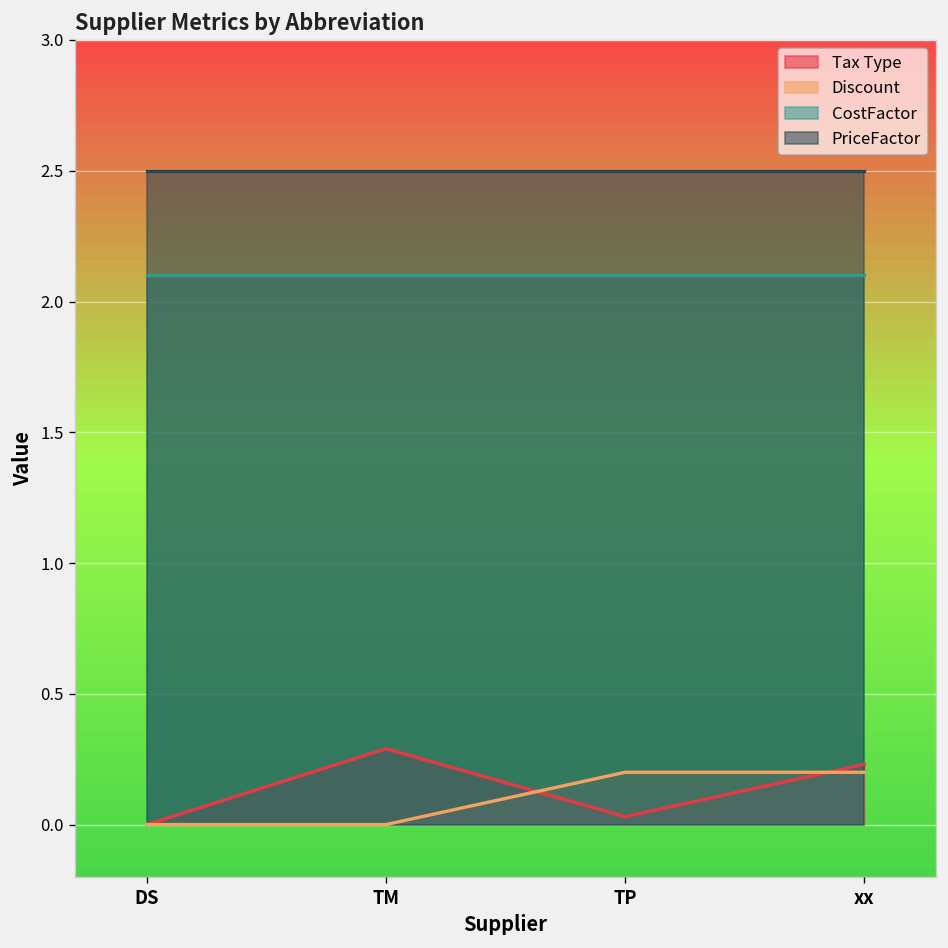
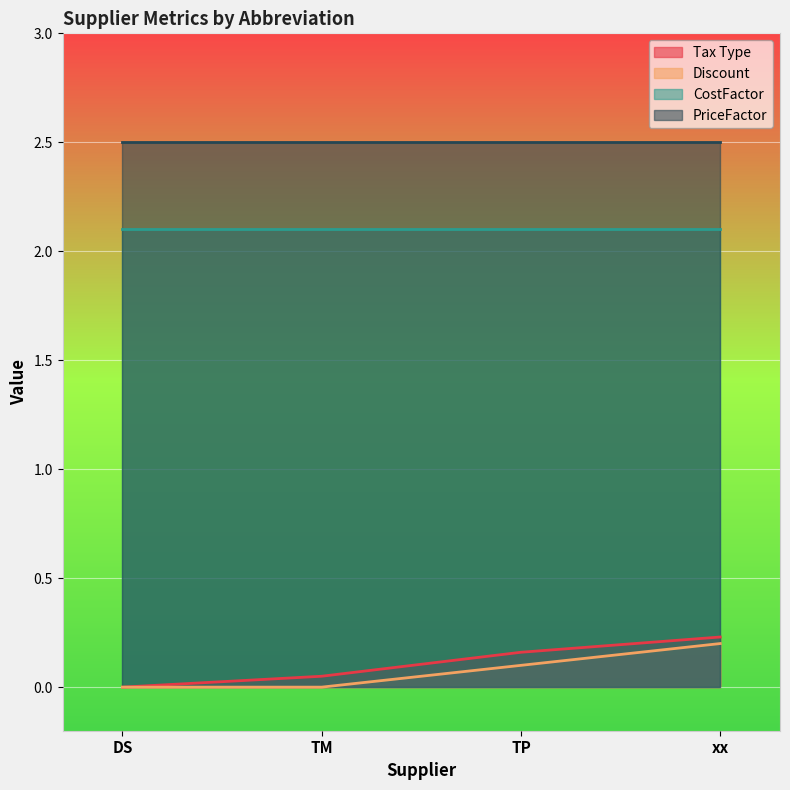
  {
    "Tax Type": {
-     "TM": 0.29,
-     "TP": 0.03,
+     "TM": 0.05,
+     "TP": 0.16,
      "xx": 0.23
    },
    "Discount": {
      "TM": 0.0,
-     "TP": 0.2,
+     "TP": 0.1,
      "xx": 0.2
    },
    "CostFactor": {
      "DS": 2.10,
      "TM": 2.10,
      "TP": 2.10,
      "xx": 2.10
    },
    "PriceFactor": {
      "DS": 2.50,
      "TM": 2.50,
      "TP": 2.50,
      "xx": 2.50
    }
  }
